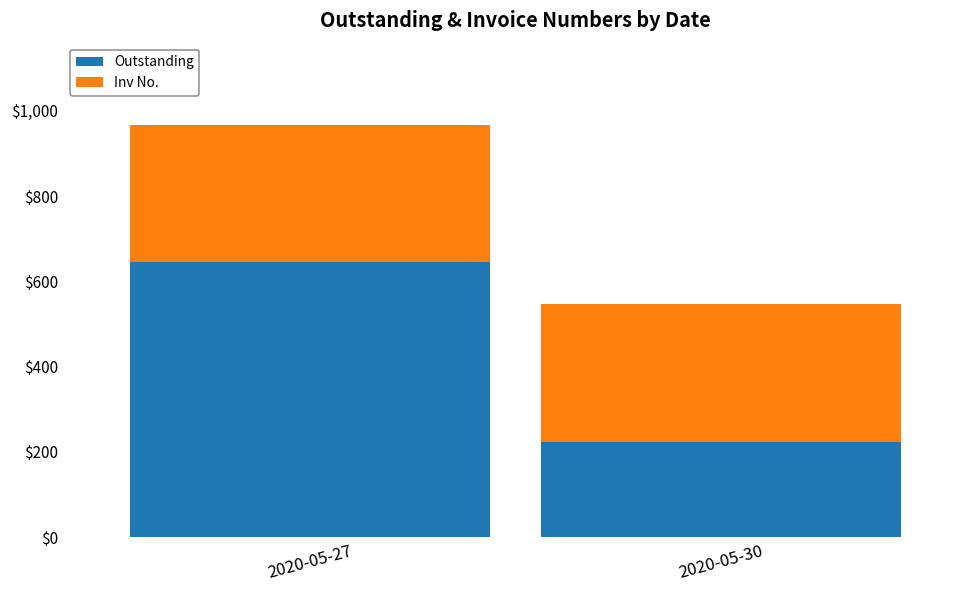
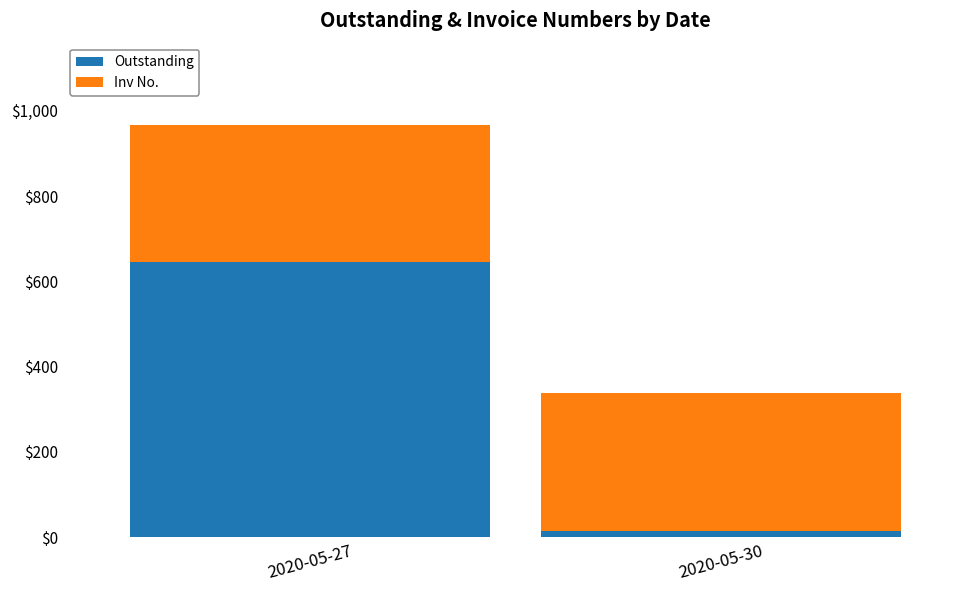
  {
    "Outstanding": {
      "2020-05-27": "$640",
-     "2020-05-30": "$220"
+     "2020-05-30": "$20"
    },
    "Inv No.": {
      "2020-05-27": "$320",
      "2020-05-30": "$320"
    }
  }
